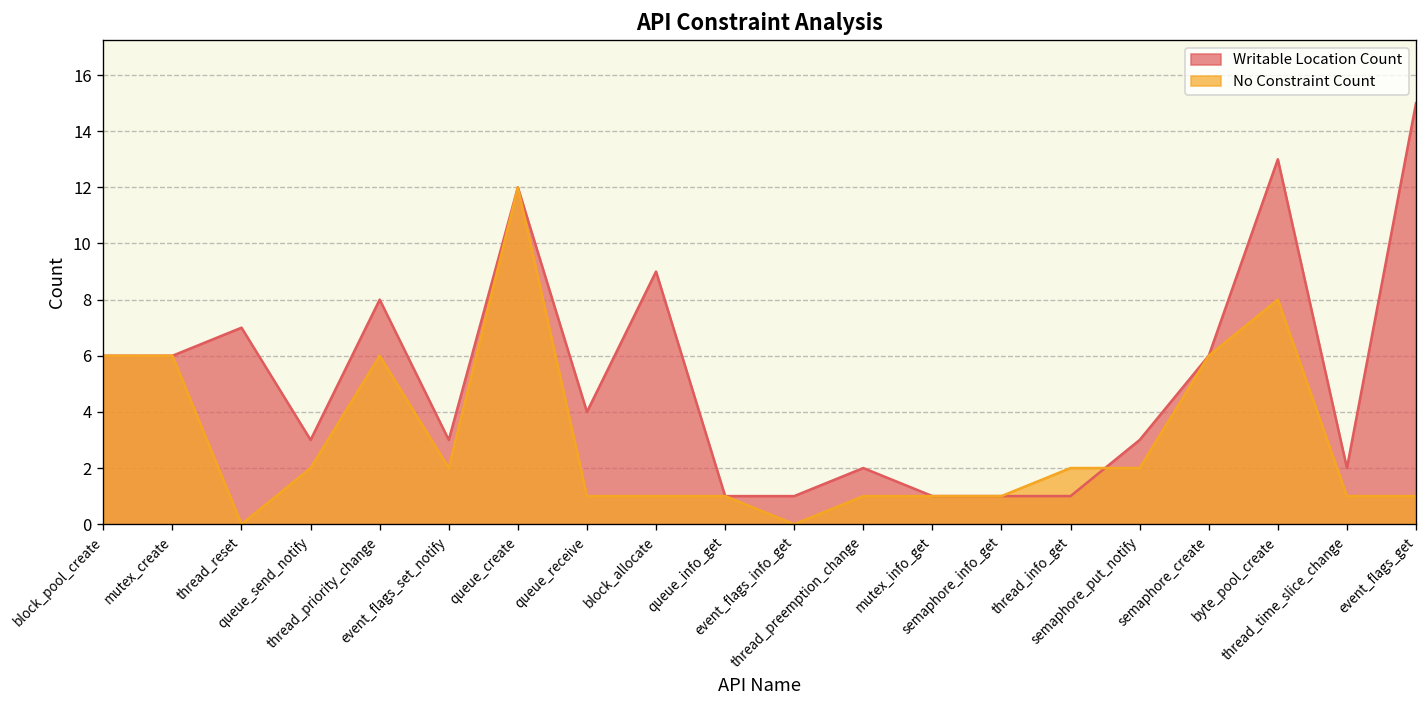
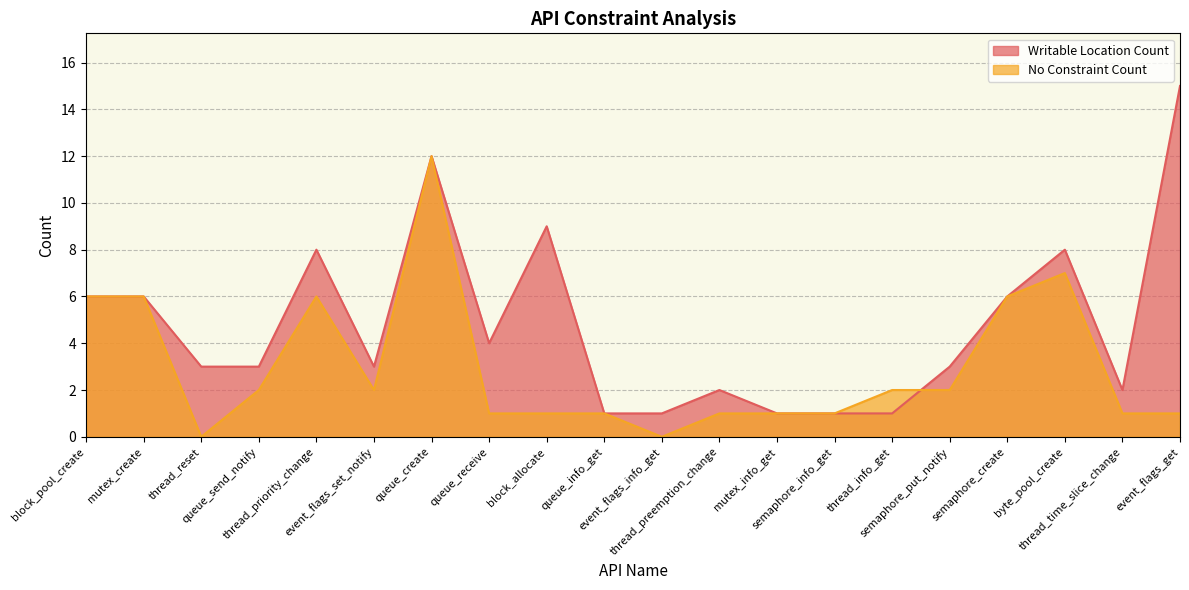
  {
    "Writable Location Count": {
-     "thread_reset": 7,
+     "thread_reset": 3,
      "queue_send_notify": 3,
      "thread_priority_change": 8,
      "event_flags_set_notify": 3,
      "queue_receive": 4,
      "block_allocate": 9,
      "event_flags_info_get": 1,
      "thread_preemption_change": 2,
      "thread_info_get": 1,
      "semaphore_put_notify": 3,
-     "byte_pool_create": 13,
+     "byte_pool_create": 8,
      "thread_time_slice_change": 2,
      "event_flags_get": 15
    },
    "No Constraint Count": {
      "thread_reset": 0,
      "queue_send_notify": 2,
      "thread_priority_change": 6,
      "event_flags_set_notify": 2,
      "queue_receive": 1,
      "block_allocate": 1,
      "event_flags_info_get": 0,
      "thread_preemption_change": 1,
      "thread_info_get": 2,
      "semaphore_put_notify": 2,
-     "byte_pool_create": 8,
+     "byte_pool_create": 7,
      "thread_time_slice_change": 1,
      "event_flags_get": 1
    }
  }
